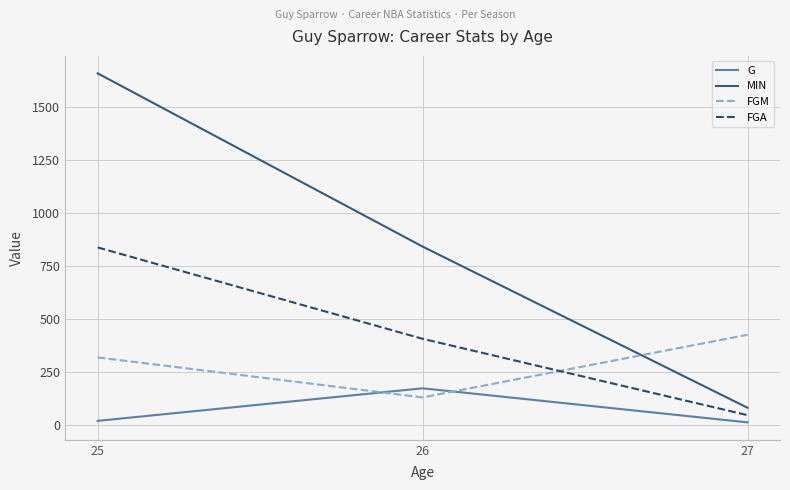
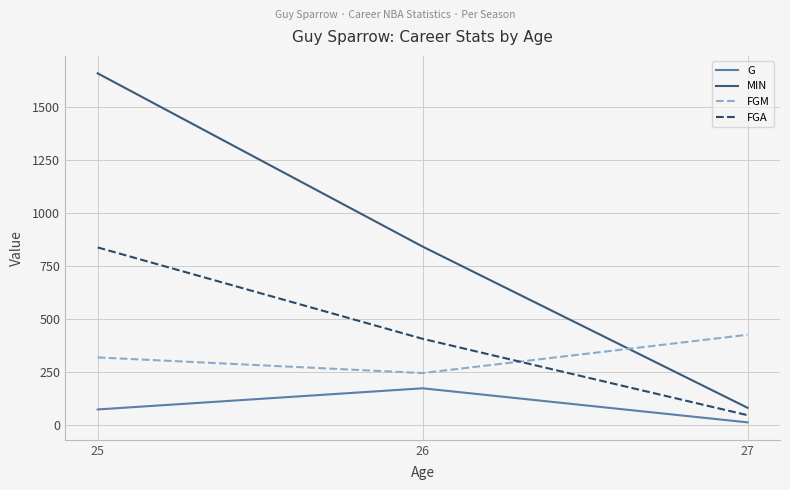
  {
    "G": {
-     "25": 20,
+     "25": 70,
      "26": 170,
      "27": 10
    },
    "FGM": {
      "25": 320,
-     "26": 130,
+     "26": 240,
      "27": 430
    }
  }
